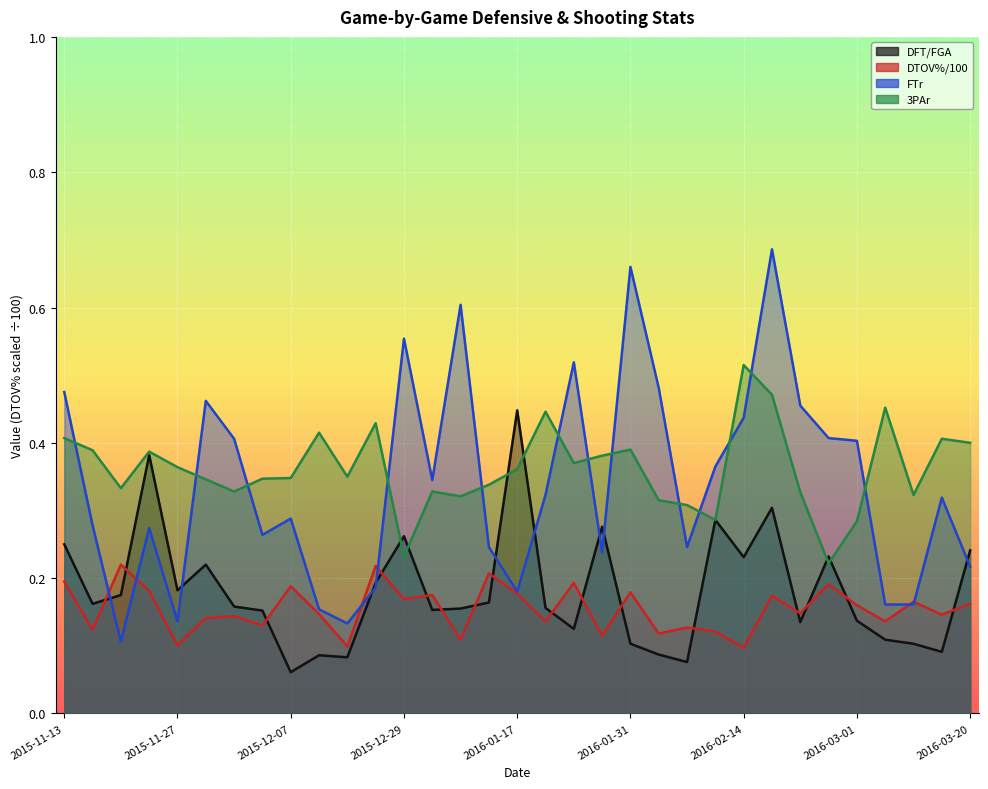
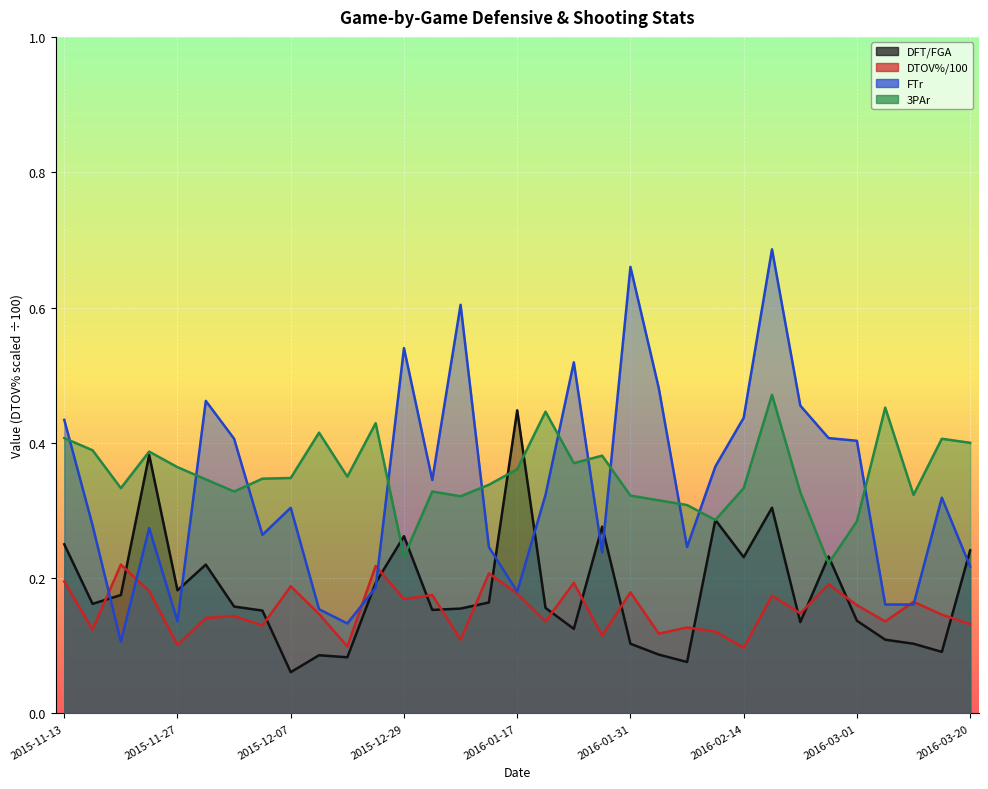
  {
    "DFT/FGA": {
      "2015-11-13": 0.25,
      "2015-11-27": 0.18,
      "2015-12-07": 0.06,
      "2015-12-29": 0.26,
      "2016-01-17": 0.45,
      "2016-01-31": 0.10,
      "2016-02-14": 0.23,
      "2016-03-01": 0.14,
      "2016-03-20": 0.24
    },
    "DTOV%/100": {
      "2015-11-13": 0.20,
      "2015-11-27": 0.10,
      "2015-12-07": 0.19,
      "2015-12-29": 0.17,
      "2016-01-31": 0.18,
      "2016-02-14": 0.10,
      "2016-03-01": 0.16,
-     "2016-03-20": 0.16
+     "2016-03-20": 0.13
    },
    "FTr": {
-     "2015-11-13": 0.48,
+     "2015-11-13": 0.43,
      "2015-11-27": 0.14,
-     "2015-12-07": 0.29,
-     "2015-12-29": 0.55,
+     "2015-12-07": 0.30,
+     "2015-12-29": 0.54,
      "2016-01-31": 0.66,
      "2016-02-14": 0.44,
      "2016-03-01": 0.40,
      "2016-03-20": 0.22
    },
    "3PAr": {
      "2015-11-13": 0.41,
      "2015-11-27": 0.36,
      "2015-12-07": 0.35,
      "2015-12-29": 0.23,
      "2016-01-17": 0.36,
-     "2016-01-31": 0.39,
-     "2016-02-14": 0.52,
+     "2016-01-31": 0.32,
+     "2016-02-14": 0.33,
      "2016-03-01": 0.28,
      "2016-03-20": 0.40
    }
  }
